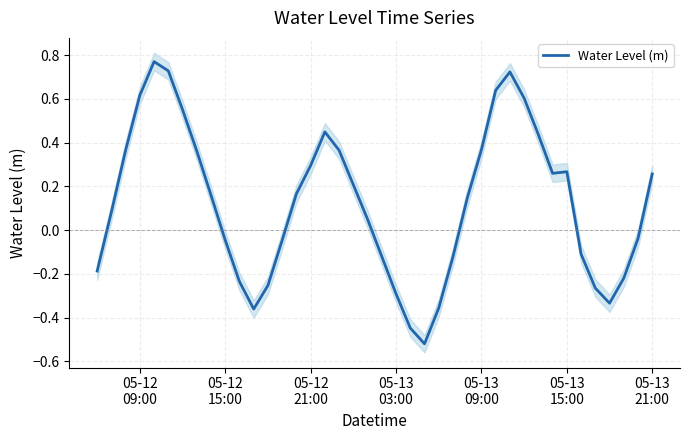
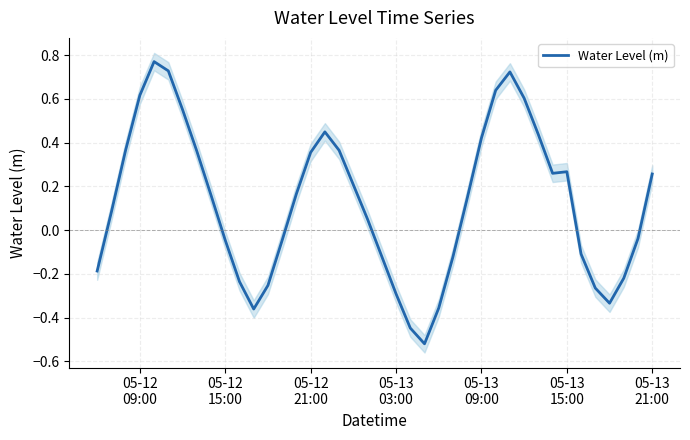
  {
    "Water Level (m)": {
      "05-12 09:00": 0.62,
      "05-12 15:00": -0.05,
-     "05-12 21:00": 0.30,
+     "05-12 21:00": 0.36,
      "05-13 03:00": -0.29,
-     "05-13 09:00": 0.37,
+     "05-13 09:00": 0.42,
      "05-13 15:00": 0.27,
      "05-13 21:00": 0.26
    }
  }
